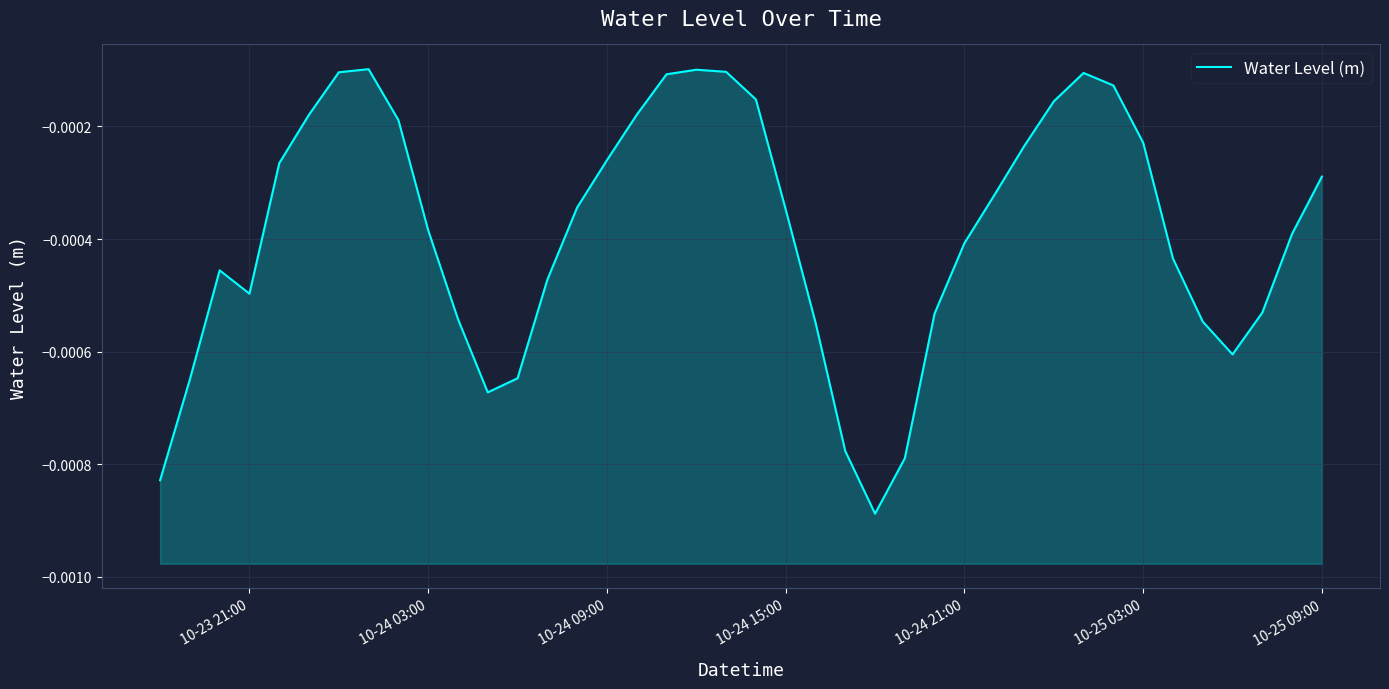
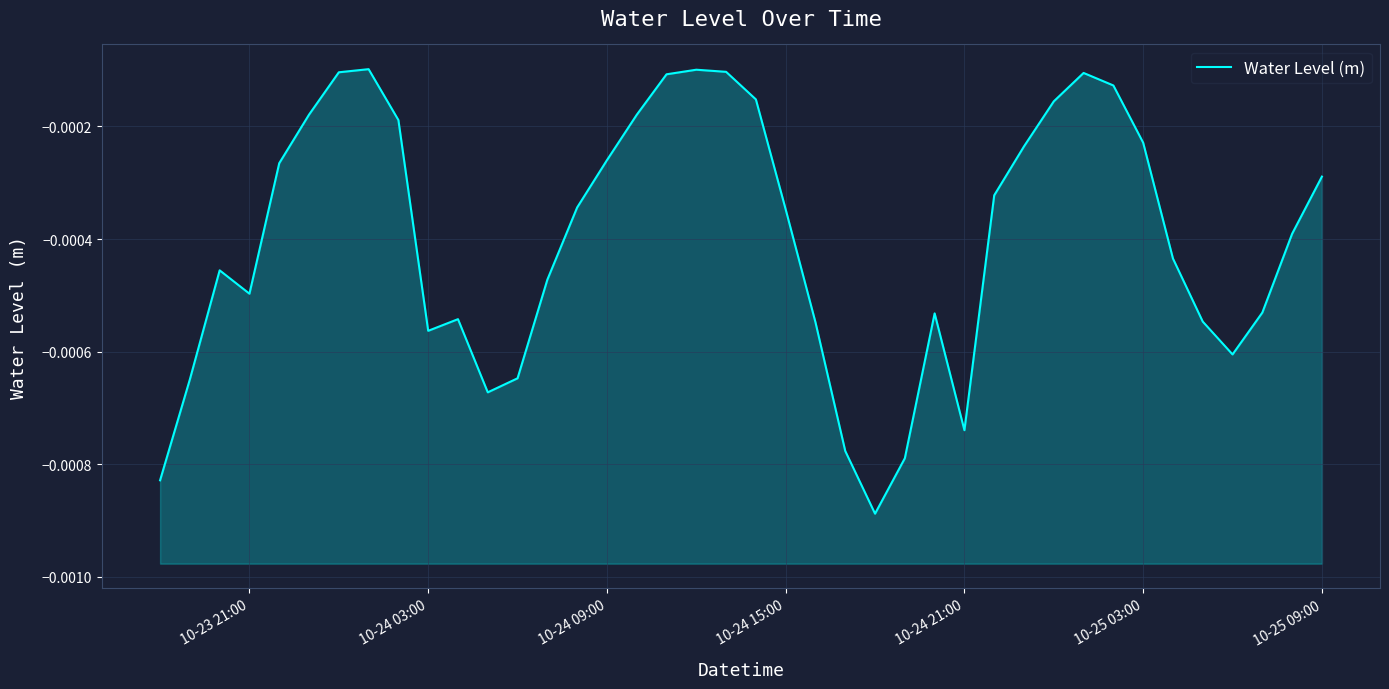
  {
    "10-23 21:00": -0.00050,
-   "10-24 03:00": -0.00038,
+   "10-24 03:00": -0.00056,
    "10-24 09:00": -0.00026,
    "10-24 15:00": -0.00035,
-   "10-24 21:00": -0.00041,
+   "10-24 21:00": -0.00074,
    "10-25 03:00": -0.00023,
    "10-25 09:00": -0.00029
  }
